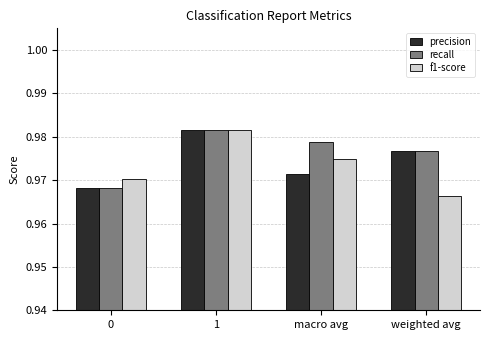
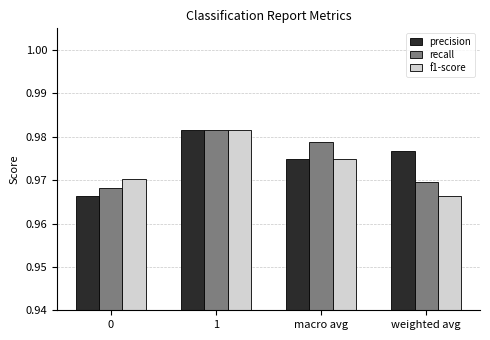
  {
    "precision": {
-     "0": 0.968,
+     "0": 0.966,
      "1": 0.981,
-     "macro avg": 0.971,
+     "macro avg": 0.975,
      "weighted avg": 0.977
    },
    "recall": {
      "0": 0.968,
      "1": 0.981,
      "macro avg": 0.979,
-     "weighted avg": 0.977
+     "weighted avg": 0.970
    },
    "f1-score": {
      "0": 0.970,
      "1": 0.981,
      "macro avg": 0.975,
      "weighted avg": 0.966
    }
  }
